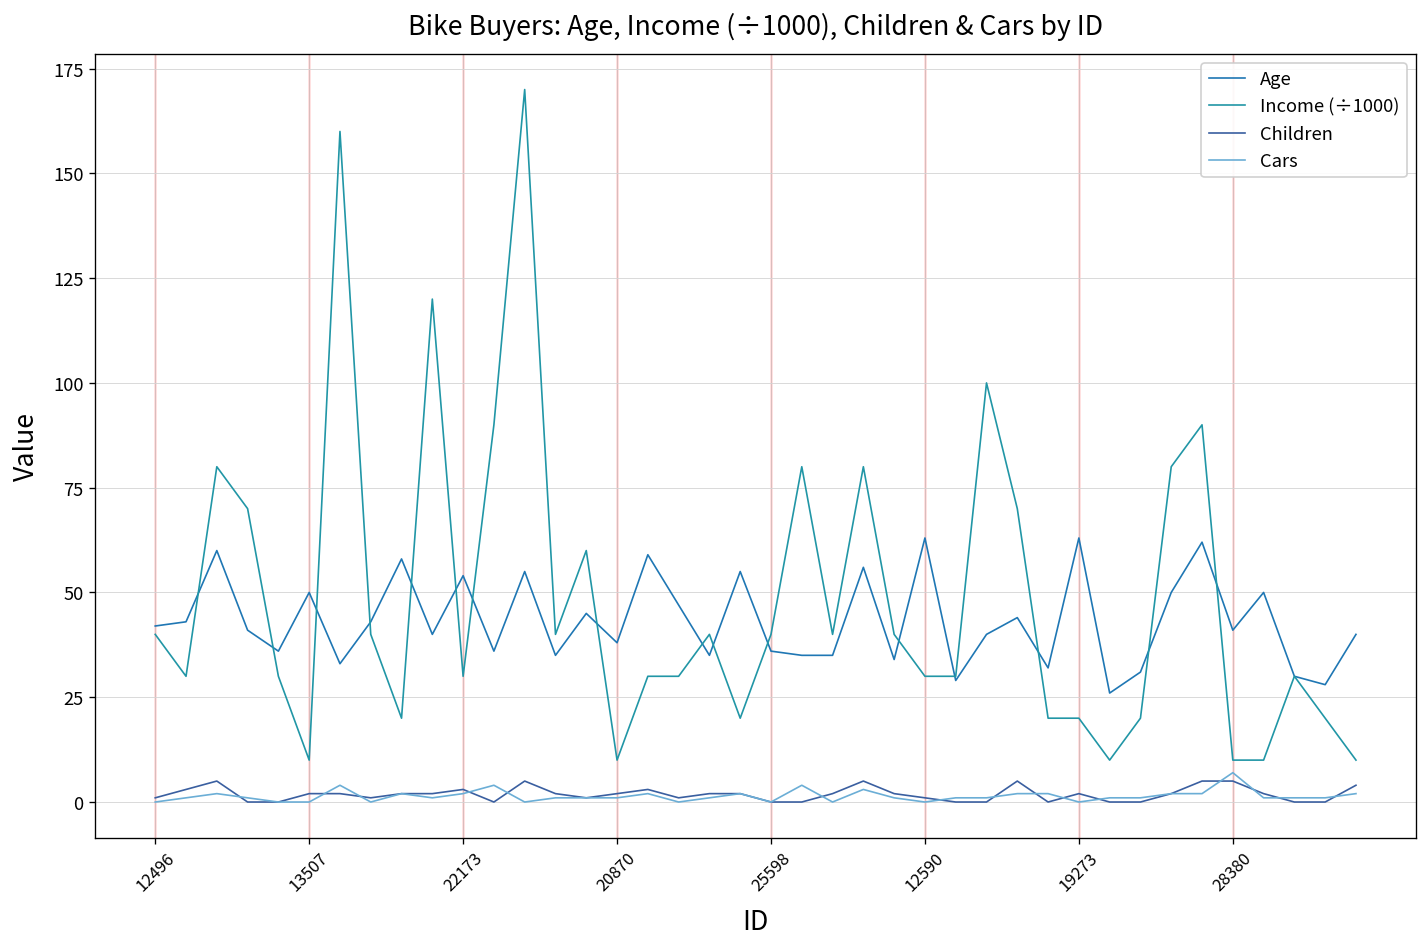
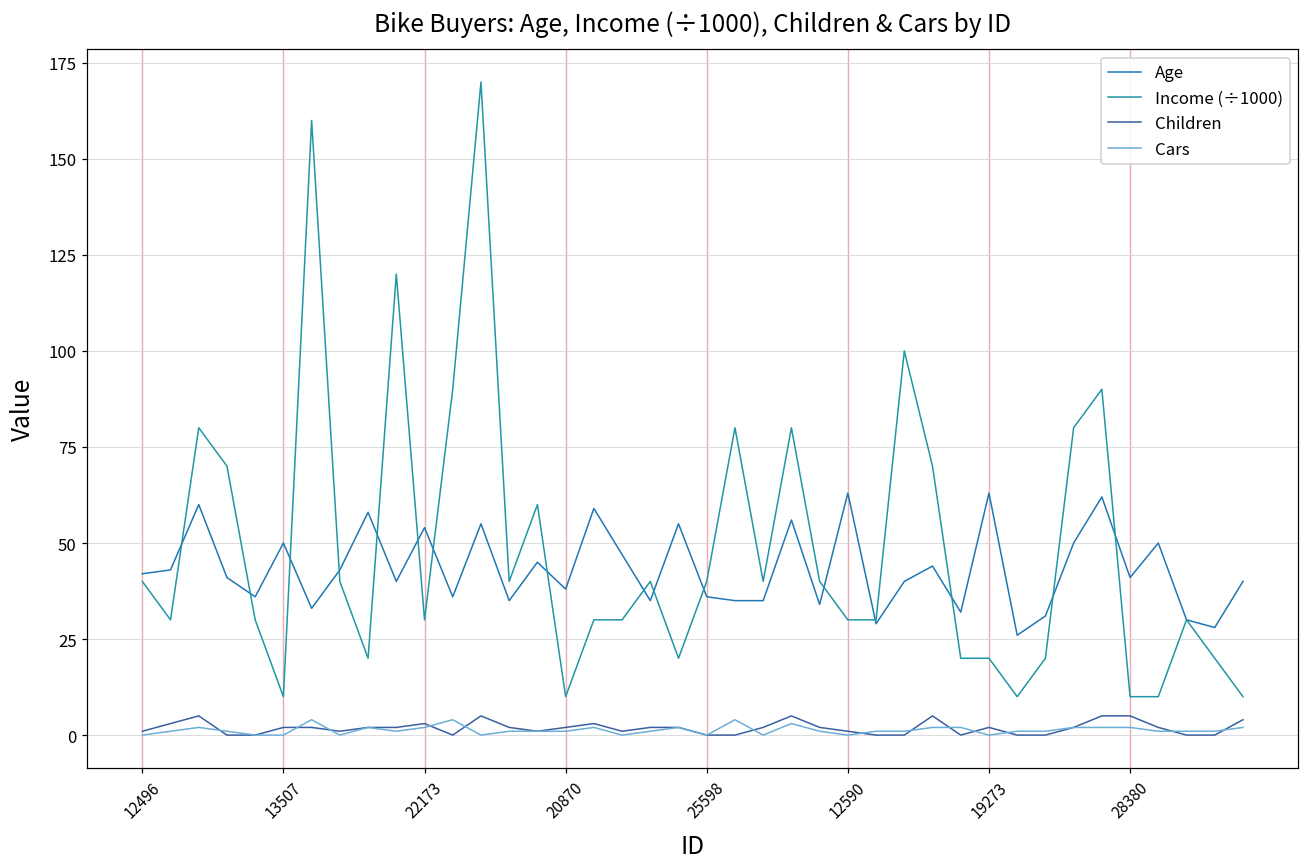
  {
    "Cars": {
      "12496": 0,
      "13507": 0,
      "22173": 2,
      "20870": 1,
      "12590": 0,
      "19273": 0,
-     "28380": 7
+     "28380": 2
    }
  }
